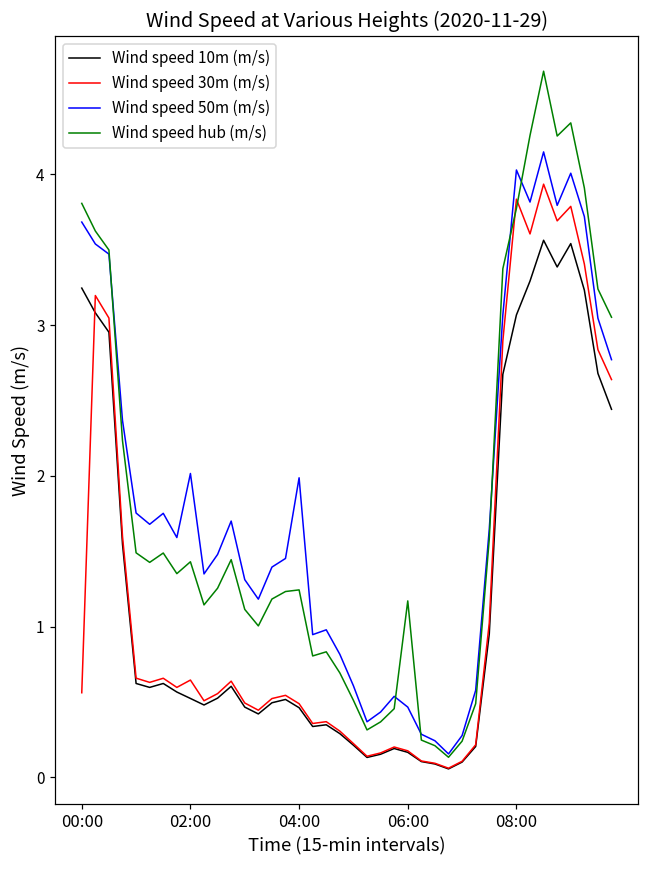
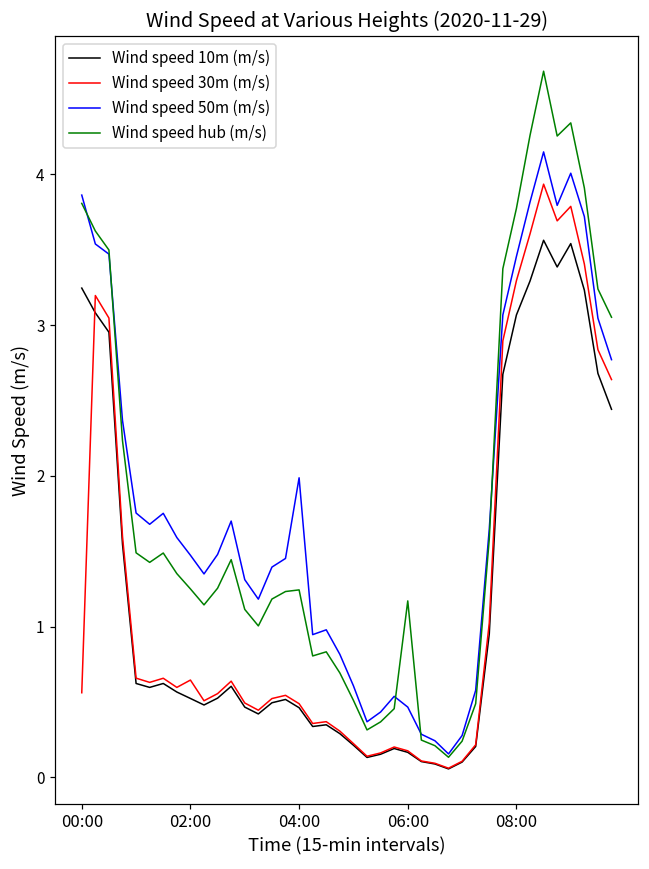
  {
    "Wind speed 10m (m/s)": {
      "00:00": 3.25,
      "02:00": 0.52,
      "04:00": 0.46,
      "08:00": 3.07
    },
    "Wind speed 30m (m/s)": {
      "00:00": 0.56,
      "02:00": 0.65,
      "04:00": 0.49,
-     "08:00": 3.84
+     "08:00": 3.29
    },
    "Wind speed 50m (m/s)": {
-     "00:00": 3.68,
-     "02:00": 2.02,
+     "00:00": 3.86,
+     "02:00": 1.47,
      "04:00": 1.99,
      "06:00": 0.47,
-     "08:00": 4.03
+     "08:00": 3.46
    },
    "Wind speed hub (m/s)": {
      "00:00": 3.81,
-     "02:00": 1.43,
+     "02:00": 1.25,
      "04:00": 1.24,
      "06:00": 1.17,
      "08:00": 3.77
    }
  }
